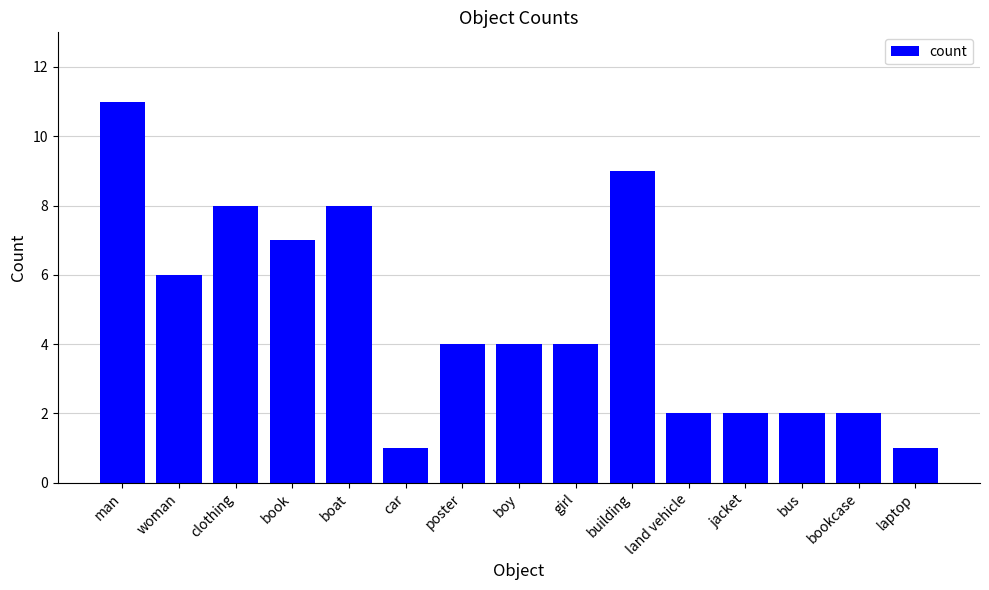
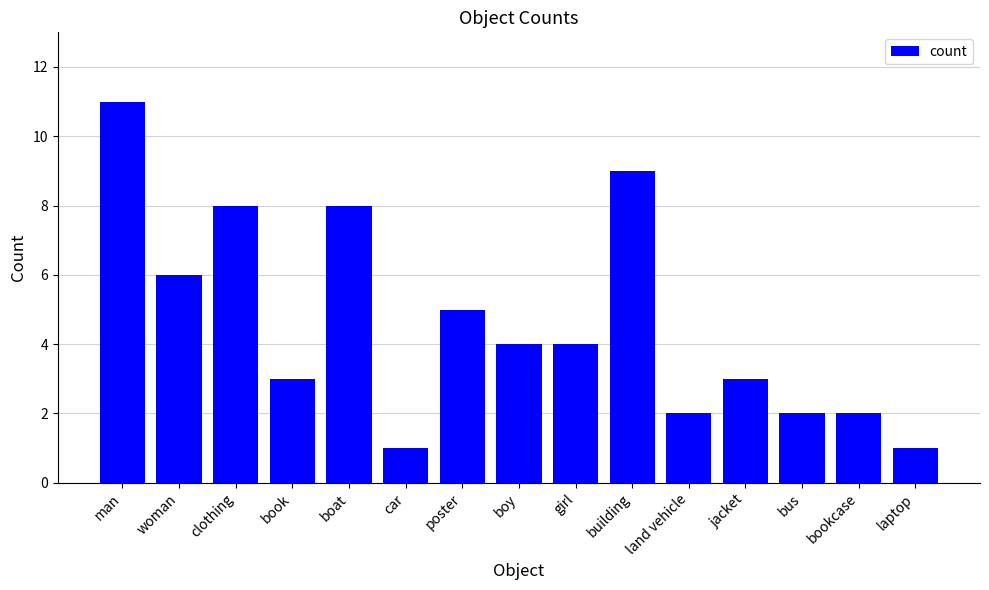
  {
    "man": 11,
    "woman": 6,
    "clothing": 8,
-   "book": 7,
+   "book": 3,
    "boat": 8,
    "car": 1,
-   "poster": 4,
+   "poster": 5,
    "boy": 4,
    "girl": 4,
    "building": 9,
    "land vehicle": 2,
-   "jacket": 2,
+   "jacket": 3,
    "bus": 2,
    "bookcase": 2,
    "laptop": 1
  }
